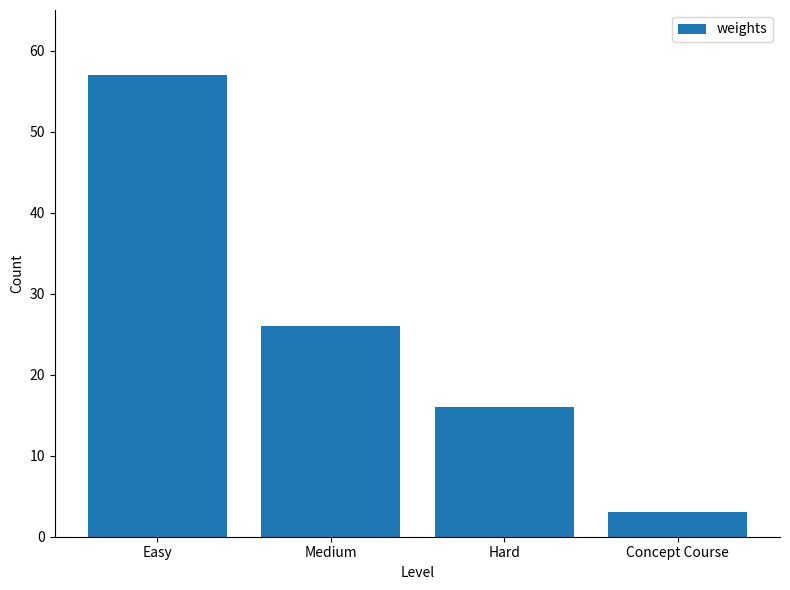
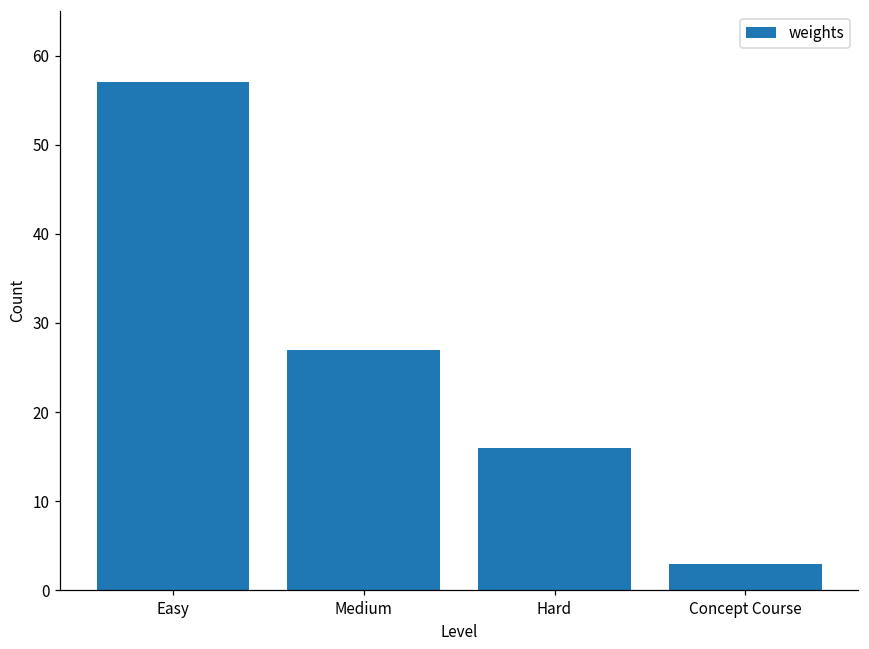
  {
    "Easy": 57,
-   "Medium": 26,
+   "Medium": 27,
    "Hard": 16,
    "Concept Course": 3
  }
